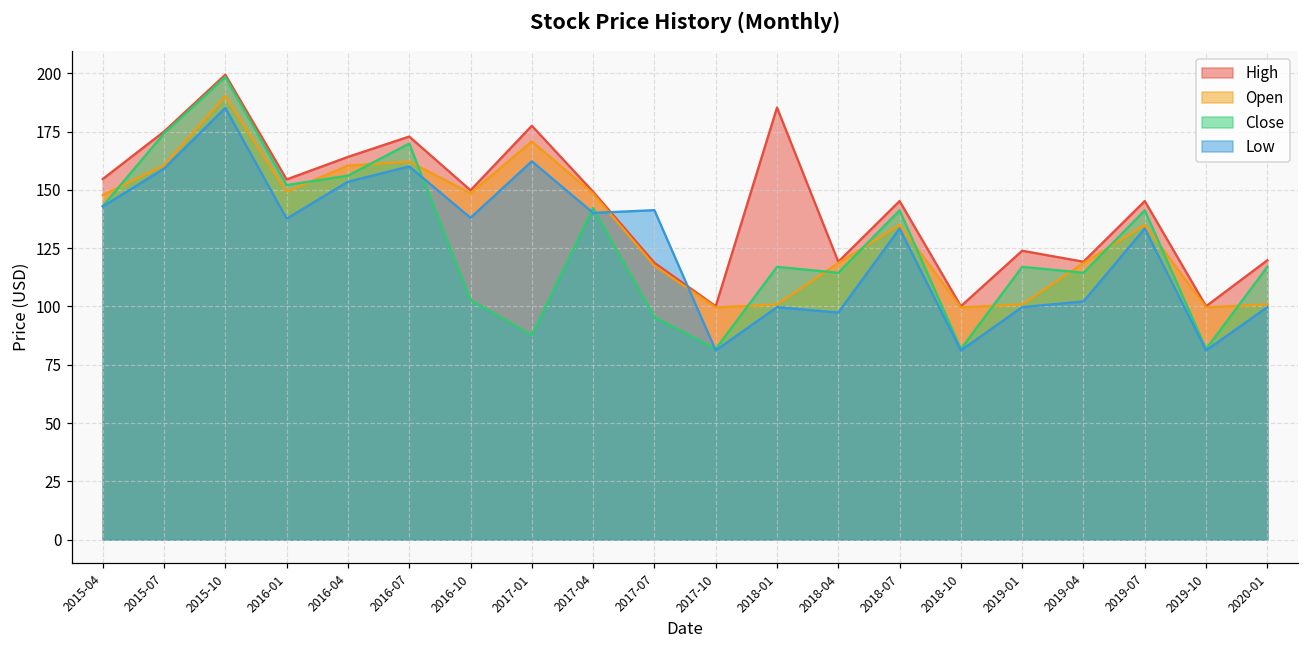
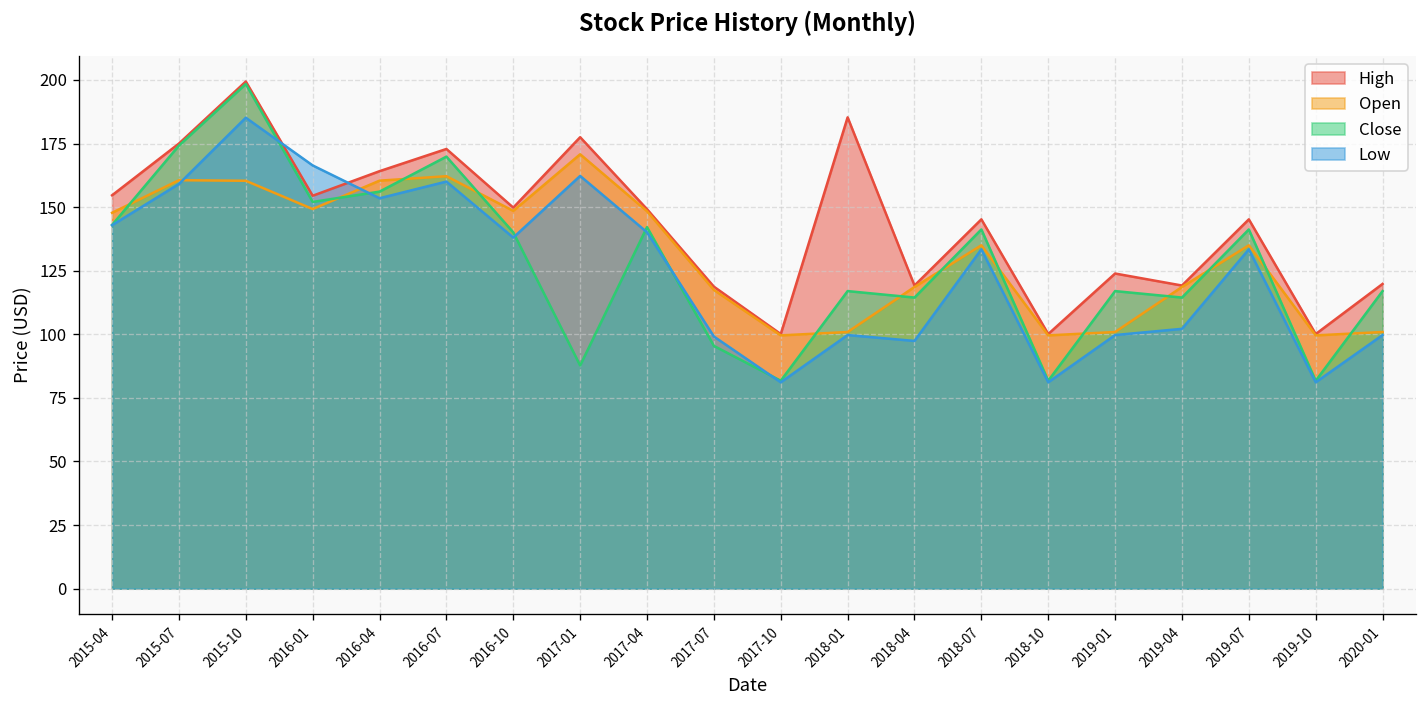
  {
    "High": {
      "2015-04": 155,
      "2016-01": 154,
      "2016-04": 164,
      "2016-07": 173,
      "2016-10": 150,
      "2017-01": 178,
      "2017-07": 119,
      "2018-01": 185,
      "2018-07": 145,
      "2019-01": 124,
      "2019-07": 145,
      "2020-01": 120
    },
    "Open": {
      "2015-04": 148,
      "2015-07": 161,
-     "2015-10": 190,
+     "2015-10": 160,
      "2016-01": 149,
      "2016-04": 160,
      "2016-07": 162,
      "2016-10": 149,
      "2017-01": 171,
      "2017-07": 117,
      "2018-07": 135,
      "2019-07": 135
    },
    "Close": {
      "2016-01": 152,
      "2016-04": 156,
      "2016-07": 170,
-     "2016-10": 103,
+     "2016-10": 140,
      "2017-01": 88,
      "2017-04": 142,
      "2017-07": 95,
      "2018-01": 117,
      "2018-04": 114,
      "2018-07": 141,
      "2019-01": 117,
      "2019-04": 114,
      "2019-07": 141,
      "2020-01": 117
    },
    "Low": {
      "2015-07": 159,
      "2015-10": 185,
-     "2016-01": 138,
+     "2016-01": 166,
      "2016-04": 154,
      "2016-07": 160,
      "2016-10": 138,
      "2017-01": 162,
      "2017-04": 140,
-     "2017-07": 141,
+     "2017-07": 99,
      "2018-04": 97,
      "2018-07": 133,
      "2019-04": 102,
      "2019-07": 133
    }
  }
